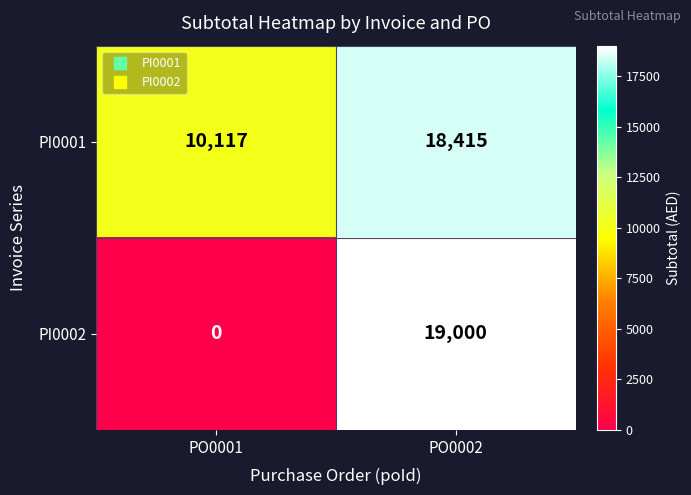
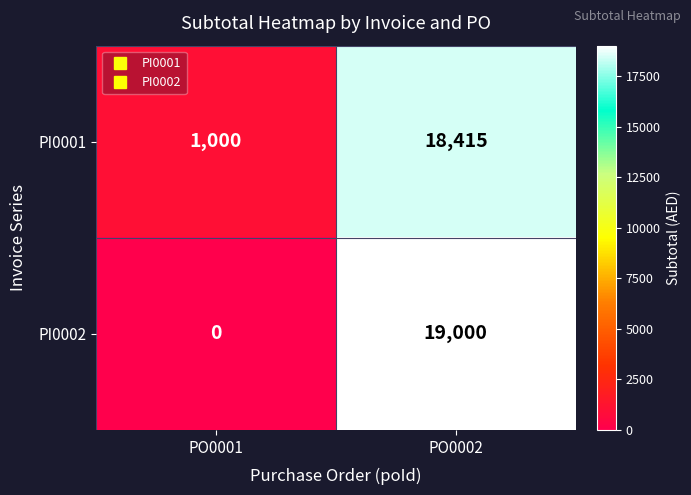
  {
    "PI0001": {
-     "PO0001": "10,117",
+     "PO0001": "1,000",
      "PO0002": "18,415"
    },
    "PI0002": {
      "PO0001": "0",
      "PO0002": "19,000"
    }
  }
